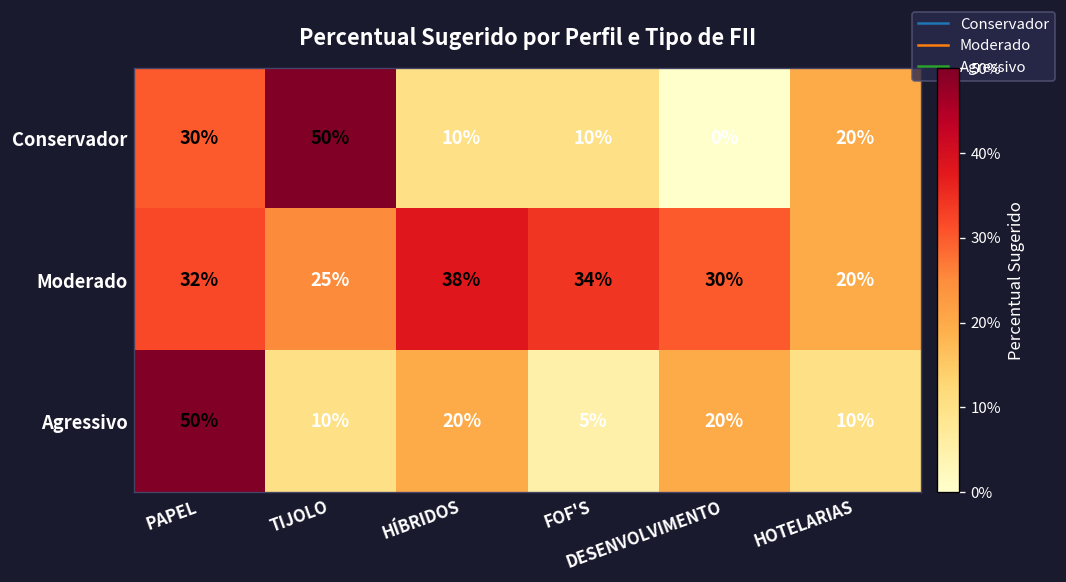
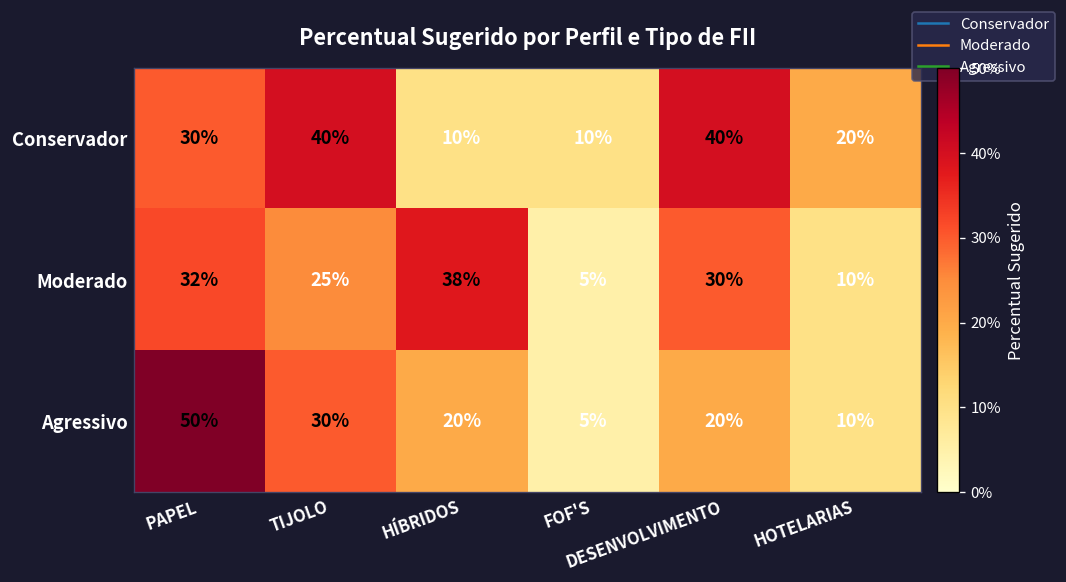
  {
    "Conservador": {
      "PAPEL": "30%",
-     "TIJOLO": "50%",
+     "TIJOLO": "40%",
      "HÍBRIDOS": "10%",
      "FOF'S": "10%",
-     "DESENVOLVIMENTO": "0%",
+     "DESENVOLVIMENTO": "40%",
      "HOTELARIAS": "20%"
    },
    "Moderado": {
      "PAPEL": "32%",
      "TIJOLO": "25%",
      "HÍBRIDOS": "38%",
-     "FOF'S": "34%",
+     "FOF'S": "5%",
      "DESENVOLVIMENTO": "30%",
-     "HOTELARIAS": "20%"
+     "HOTELARIAS": "10%"
    },
    "Agressivo": {
      "PAPEL": "50%",
-     "TIJOLO": "10%",
+     "TIJOLO": "30%",
      "HÍBRIDOS": "20%",
      "FOF'S": "5%",
      "DESENVOLVIMENTO": "20%",
      "HOTELARIAS": "10%"
    }
  }
